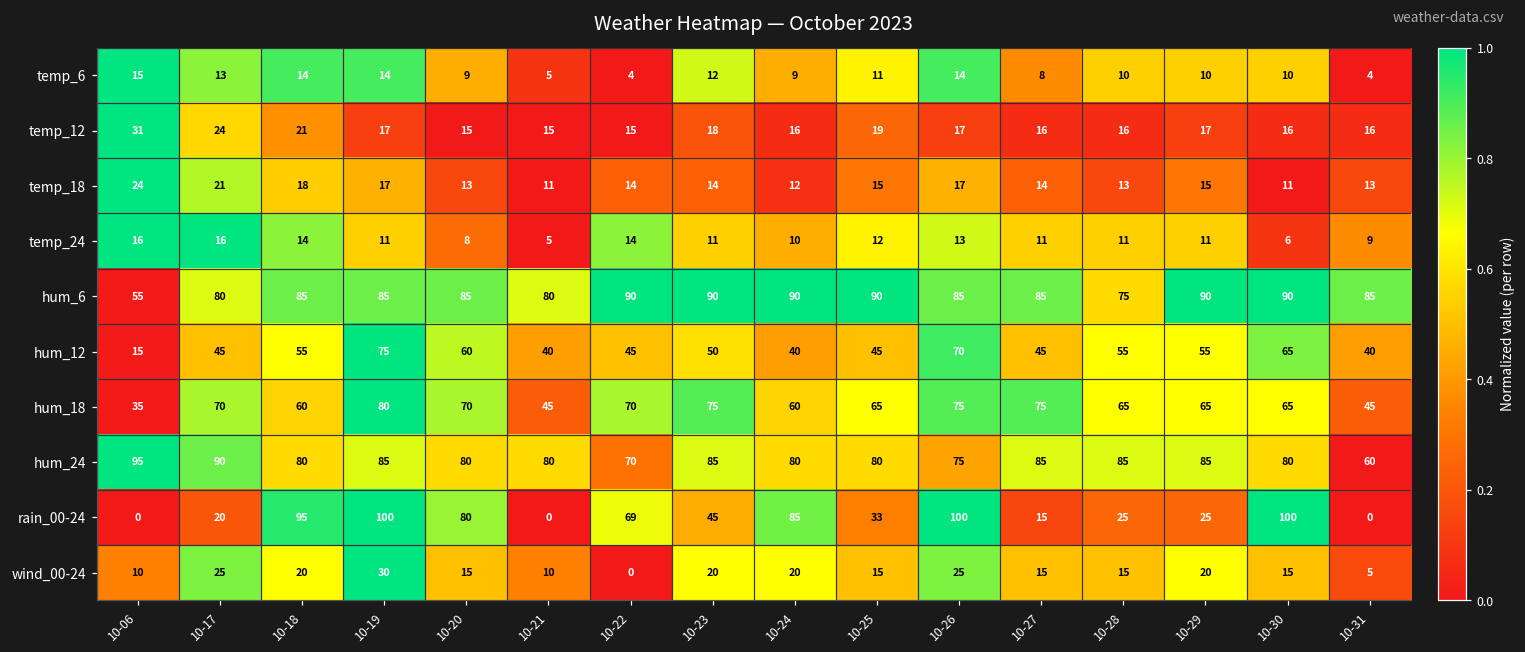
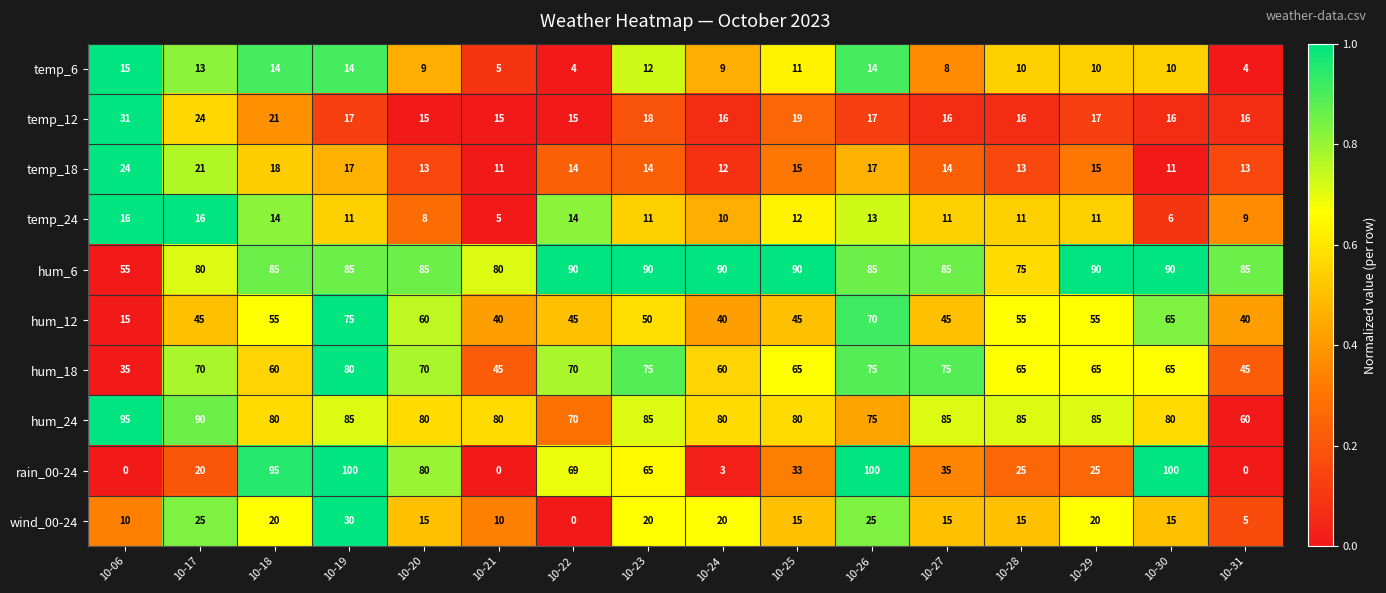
  {
    "temp_6": {
      "10-06": 15,
      "10-17": 13,
      "10-18": 14,
      "10-19": 14,
      "10-20": 9,
      "10-21": 5,
      "10-22": 4,
      "10-23": 12,
      "10-24": 9,
      "10-25": 11,
      "10-26": 14,
      "10-27": 8,
      "10-28": 10,
      "10-29": 10,
      "10-30": 10,
      "10-31": 4
    },
    "temp_12": {
      "10-06": 31,
      "10-17": 24,
      "10-18": 21,
      "10-19": 17,
      "10-20": 15,
      "10-21": 15,
      "10-22": 15,
      "10-23": 18,
      "10-24": 16,
      "10-25": 19,
      "10-26": 17,
      "10-27": 16,
      "10-28": 16,
      "10-29": 17,
      "10-30": 16,
      "10-31": 16
    },
    "temp_18": {
      "10-06": 24,
      "10-17": 21,
      "10-18": 18,
      "10-19": 17,
      "10-20": 13,
      "10-21": 11,
      "10-22": 14,
      "10-23": 14,
      "10-24": 12,
      "10-25": 15,
      "10-26": 17,
      "10-27": 14,
      "10-28": 13,
      "10-29": 15,
      "10-30": 11,
      "10-31": 13
    },
    "temp_24": {
      "10-06": 16,
      "10-17": 16,
      "10-18": 14,
      "10-19": 11,
      "10-20": 8,
      "10-21": 5,
      "10-22": 14,
      "10-23": 11,
      "10-24": 10,
      "10-25": 12,
      "10-26": 13,
      "10-27": 11,
      "10-28": 11,
      "10-29": 11,
      "10-30": 6,
      "10-31": 9
    },
    "hum_6": {
      "10-06": 55,
      "10-17": 80,
      "10-18": 85,
      "10-19": 85,
      "10-20": 85,
      "10-21": 80,
      "10-22": 90,
      "10-23": 90,
      "10-24": 90,
      "10-25": 90,
      "10-26": 85,
      "10-27": 85,
      "10-28": 75,
      "10-29": 90,
      "10-30": 90,
      "10-31": 85
    },
    "hum_12": {
      "10-06": 15,
      "10-17": 45,
      "10-18": 55,
      "10-19": 75,
      "10-20": 60,
      "10-21": 40,
      "10-22": 45,
      "10-23": 50,
      "10-24": 40,
      "10-25": 45,
      "10-26": 70,
      "10-27": 45,
      "10-28": 55,
      "10-29": 55,
      "10-30": 65,
      "10-31": 40
    },
    "hum_18": {
      "10-06": 35,
      "10-17": 70,
      "10-18": 60,
      "10-19": 80,
      "10-20": 70,
      "10-21": 45,
      "10-22": 70,
      "10-23": 75,
      "10-24": 60,
      "10-25": 65,
      "10-26": 75,
      "10-27": 75,
      "10-28": 65,
      "10-29": 65,
      "10-30": 65,
      "10-31": 45
    },
    "hum_24": {
      "10-06": 95,
      "10-17": 90,
      "10-18": 80,
      "10-19": 85,
      "10-20": 80,
      "10-21": 80,
      "10-22": 70,
      "10-23": 85,
      "10-24": 80,
      "10-25": 80,
      "10-26": 75,
      "10-27": 85,
      "10-28": 85,
      "10-29": 85,
      "10-30": 80,
      "10-31": 60
    },
    "rain_00-24": {
      "10-06": 0,
      "10-17": 20,
      "10-18": 95,
      "10-19": 100,
      "10-20": 80,
      "10-21": 0,
      "10-22": 69,
-     "10-23": 45,
-     "10-24": 85,
+     "10-23": 65,
+     "10-24": 3,
      "10-25": 33,
      "10-26": 100,
-     "10-27": 15,
+     "10-27": 35,
      "10-28": 25,
      "10-29": 25,
      "10-30": 100,
      "10-31": 0
    },
    "wind_00-24": {
      "10-06": 10,
      "10-17": 25,
      "10-18": 20,
      "10-19": 30,
      "10-20": 15,
      "10-21": 10,
      "10-22": 0,
      "10-23": 20,
      "10-24": 20,
      "10-25": 15,
      "10-26": 25,
      "10-27": 15,
      "10-28": 15,
      "10-29": 20,
      "10-30": 15,
      "10-31": 5
    }
  }
